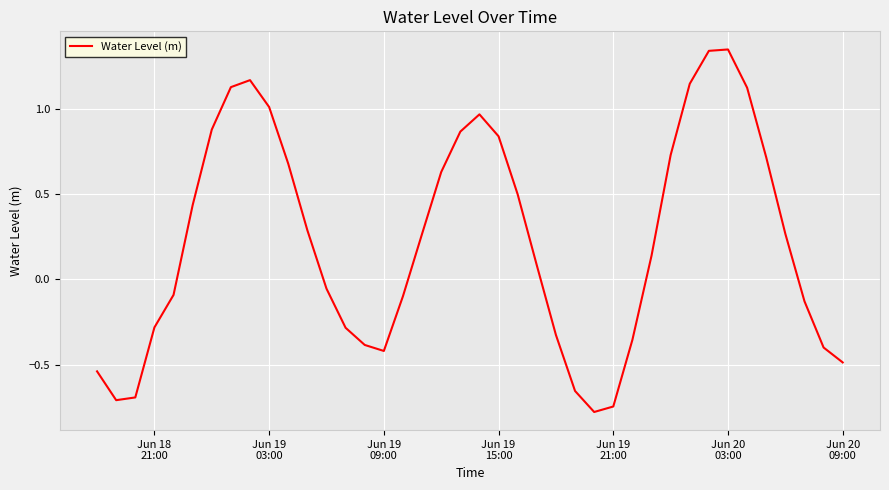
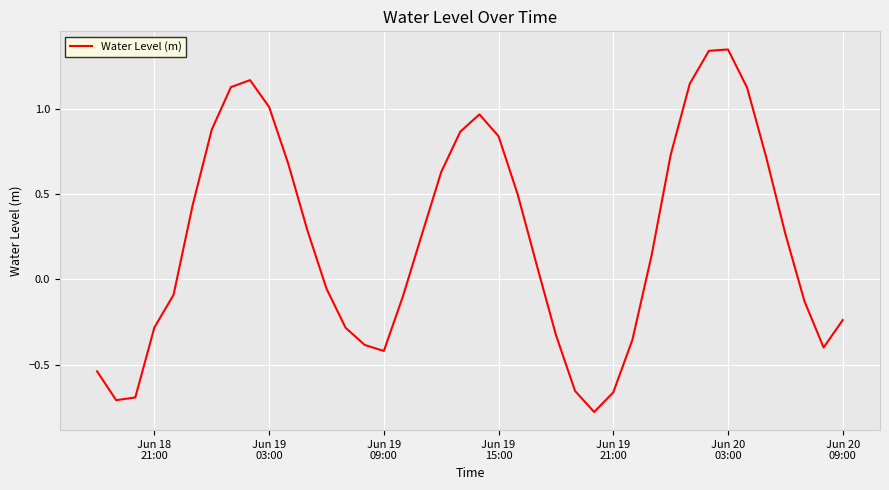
  {
    "Jun 18 21:00": -0.28,
    "Jun 19 03:00": 1.01,
    "Jun 19 09:00": -0.42,
    "Jun 19 15:00": 0.84,
-   "Jun 19 21:00": -0.75,
+   "Jun 19 21:00": -0.66,
    "Jun 20 03:00": 1.35,
-   "Jun 20 09:00": -0.49
+   "Jun 20 09:00": -0.24
  }
